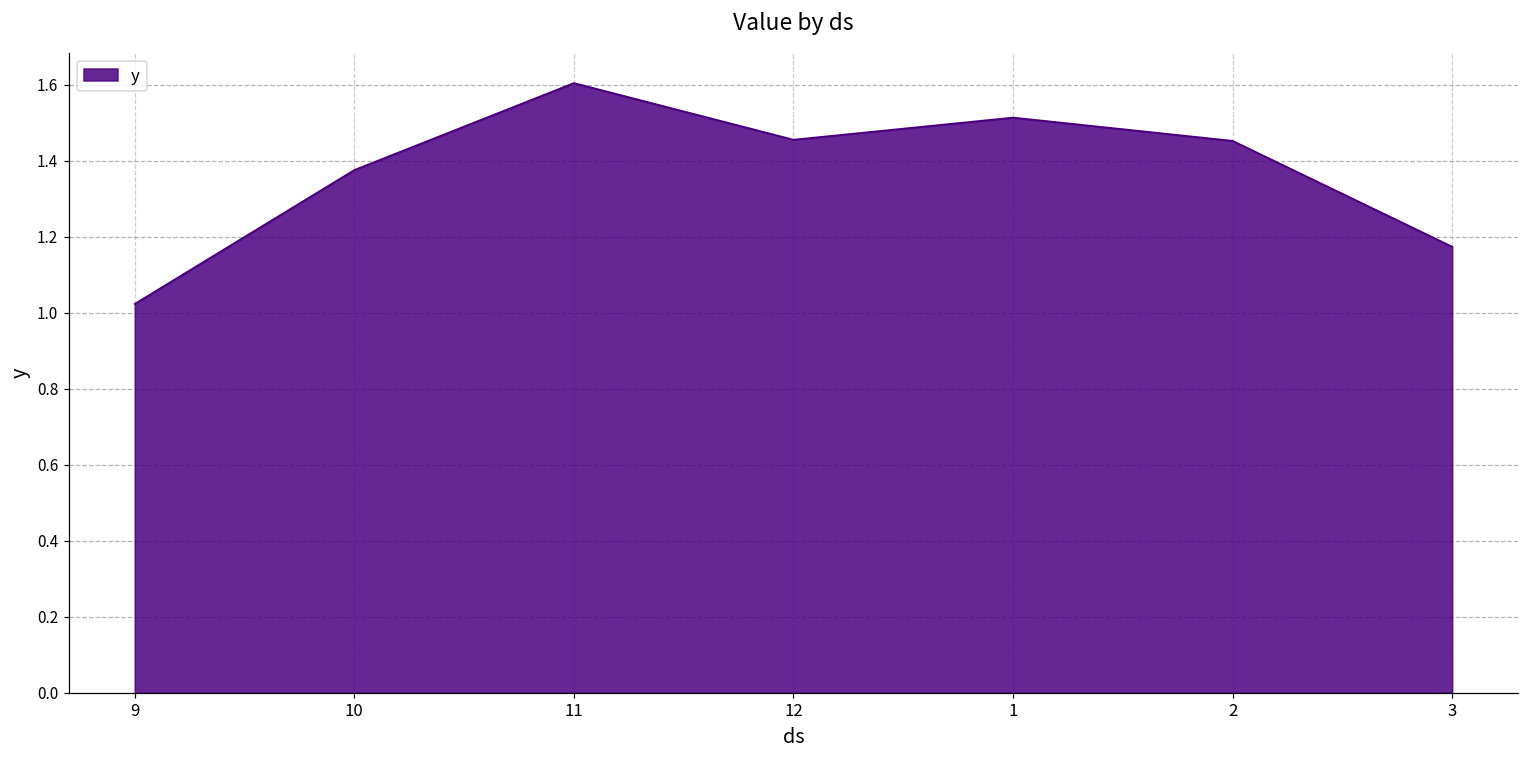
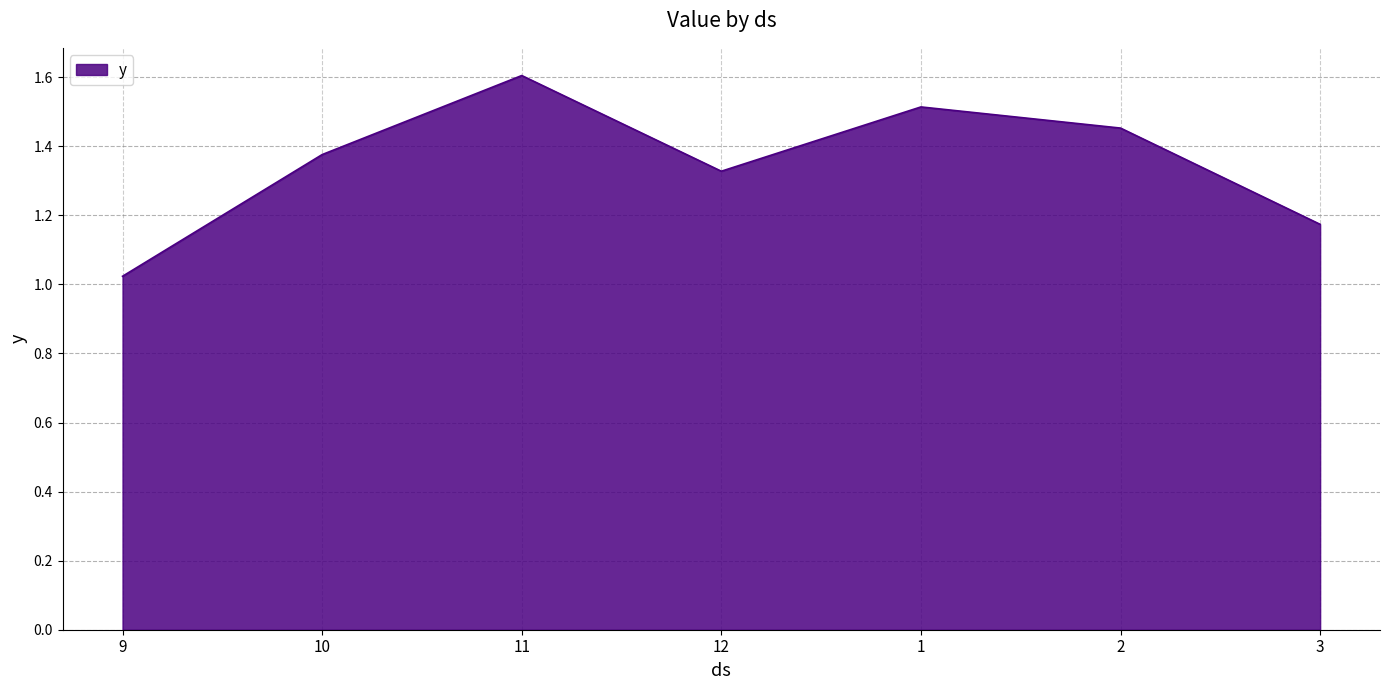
  {
    "9": 1.02,
    "10": 1.38,
    "11": 1.60,
-   "12": 1.46,
+   "12": 1.33,
    "1": 1.51,
    "2": 1.45,
    "3": 1.17
  }
